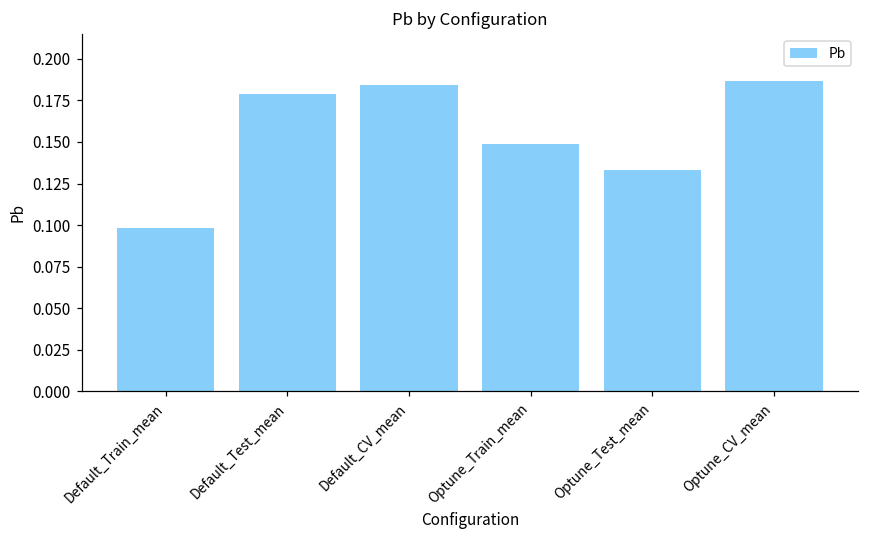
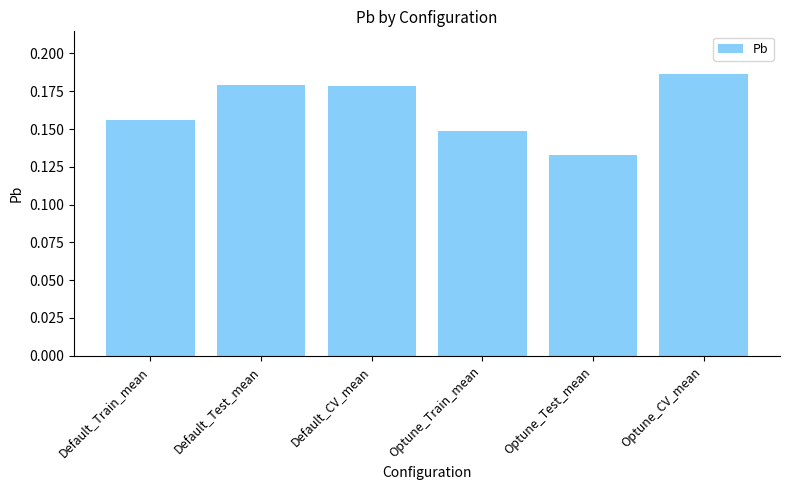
  {
-   "Default_Train_mean": 0.098,
+   "Default_Train_mean": 0.156,
    "Default_Test_mean": 0.179,
-   "Default_CV_mean": 0.184,
+   "Default_CV_mean": 0.179,
    "Optune_Train_mean": 0.149,
    "Optune_Test_mean": 0.133,
    "Optune_CV_mean": 0.187
  }
